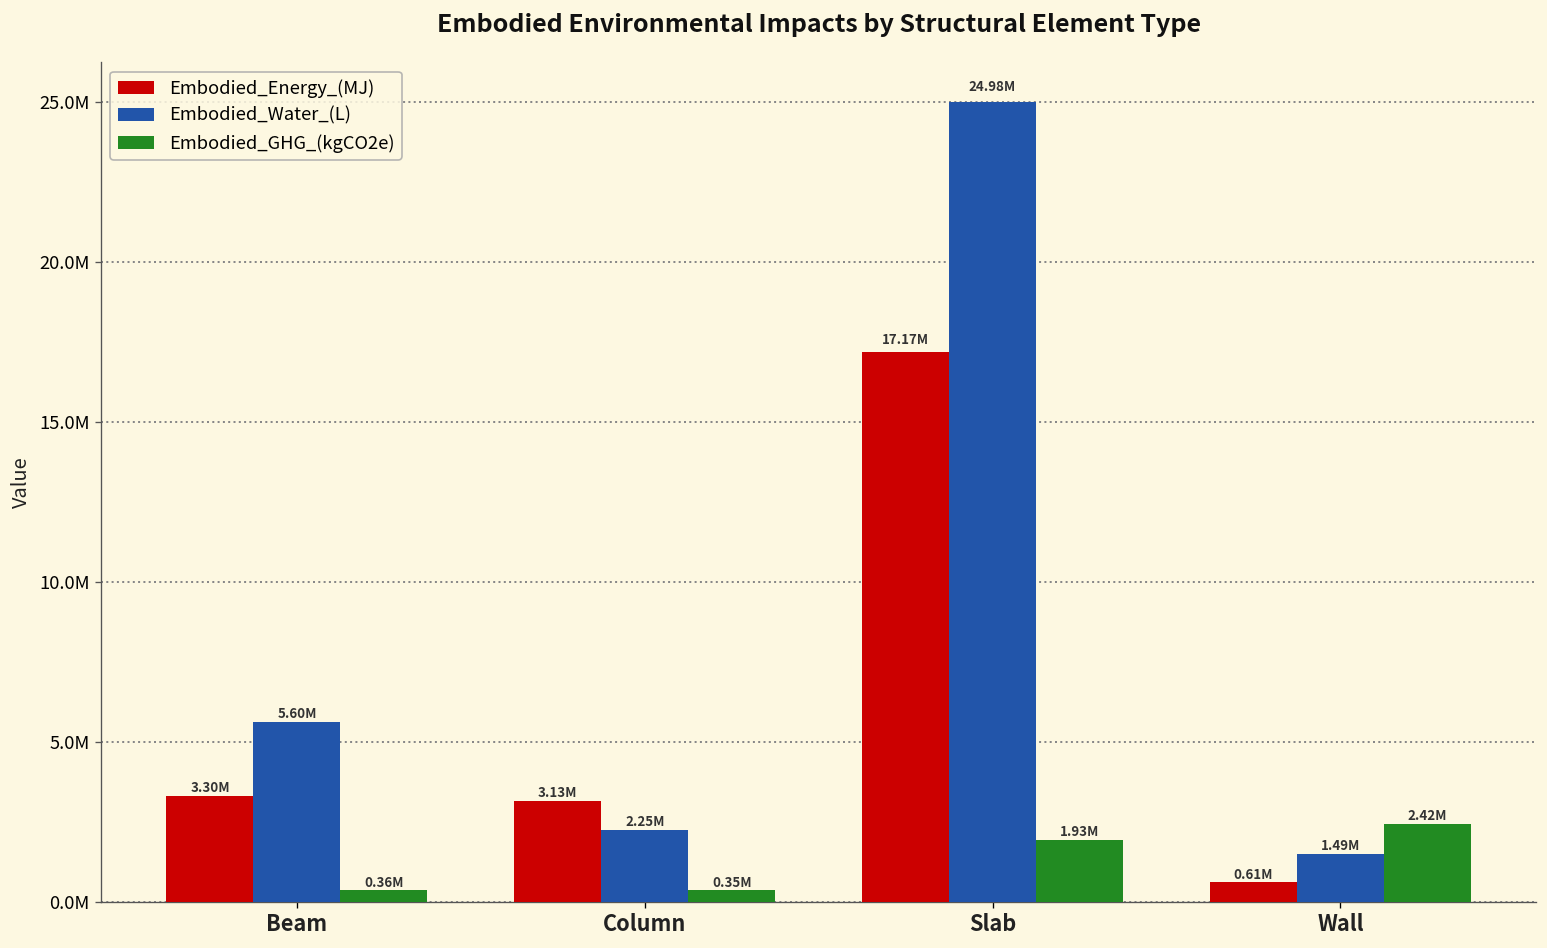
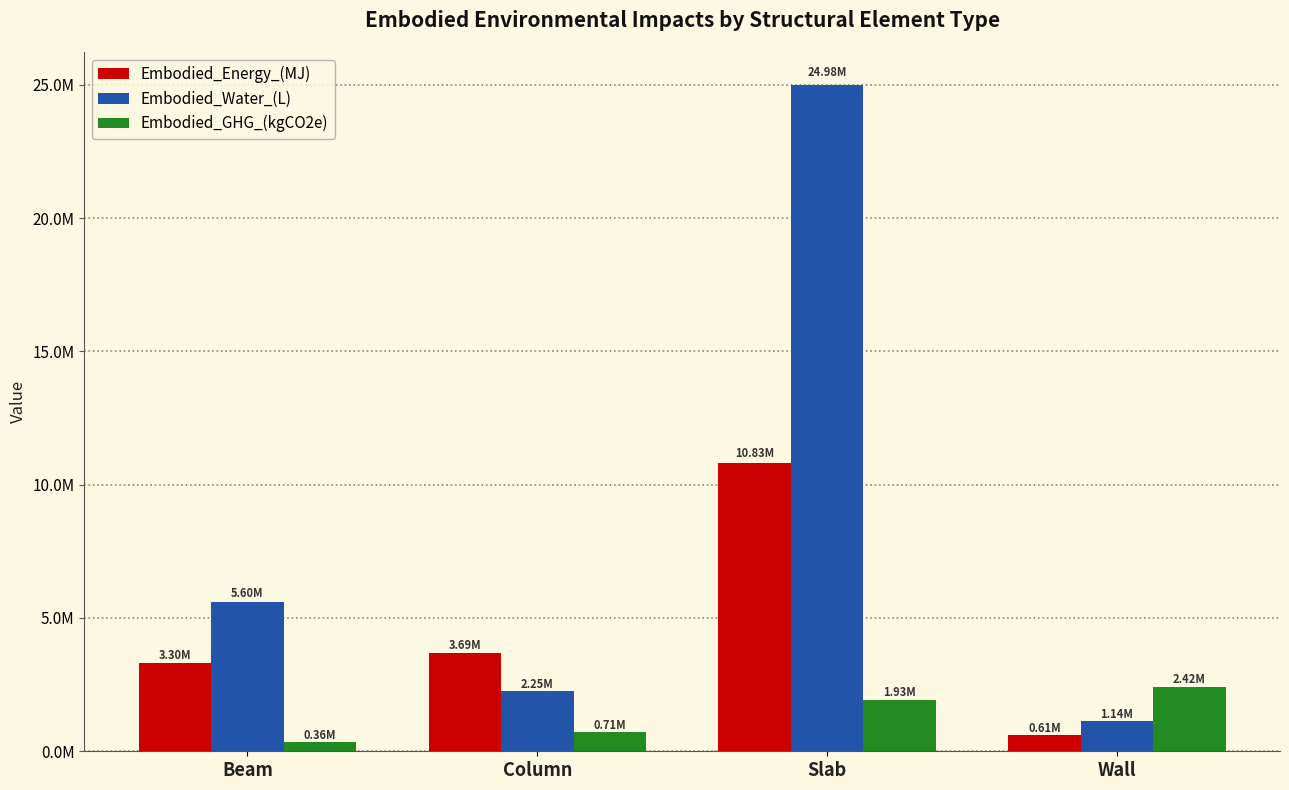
  {
    "Embodied_Energy_(MJ)": {
      "Beam": "3.30M",
-     "Column": "3.13M",
-     "Slab": "17.17M",
+     "Column": "3.69M",
+     "Slab": "10.83M",
      "Wall": "0.61M"
    },
    "Embodied_Water_(L)": {
      "Beam": "5.60M",
      "Column": "2.25M",
      "Slab": "24.98M",
-     "Wall": "1.49M"
+     "Wall": "1.14M"
    },
    "Embodied_GHG_(kgCO2e)": {
      "Beam": "0.36M",
-     "Column": "0.35M",
+     "Column": "0.71M",
      "Slab": "1.93M",
      "Wall": "2.42M"
    }
  }
